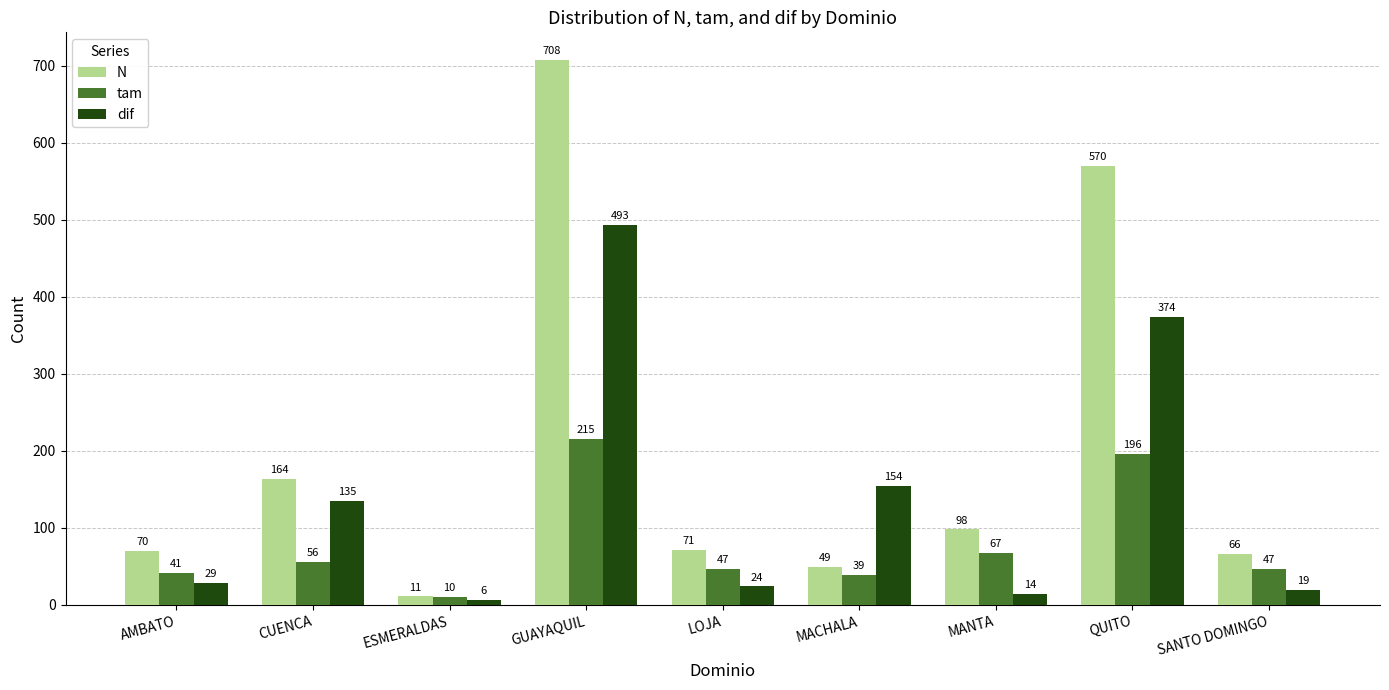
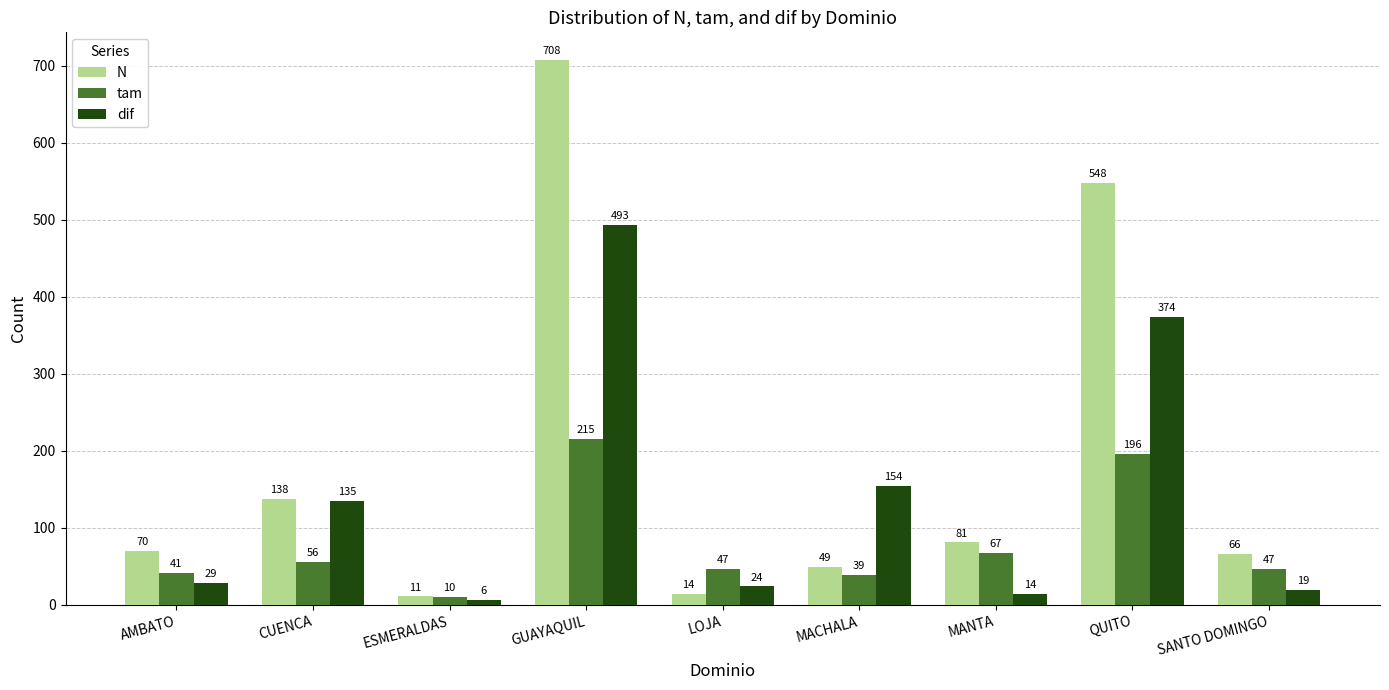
  {
    "N": {
      "AMBATO": 70,
-     "CUENCA": 164,
+     "CUENCA": 138,
      "ESMERALDAS": 11,
      "GUAYAQUIL": 708,
-     "LOJA": 71,
+     "LOJA": 14,
      "MACHALA": 49,
-     "MANTA": 98,
-     "QUITO": 570,
+     "MANTA": 81,
+     "QUITO": 548,
      "SANTO DOMINGO": 66
    },
    "tam": {
      "AMBATO": 41,
      "CUENCA": 56,
      "ESMERALDAS": 10,
      "GUAYAQUIL": 215,
      "LOJA": 47,
      "MACHALA": 39,
      "MANTA": 67,
      "QUITO": 196,
      "SANTO DOMINGO": 47
    },
    "dif": {
      "AMBATO": 29,
      "CUENCA": 135,
      "ESMERALDAS": 6,
      "GUAYAQUIL": 493,
      "LOJA": 24,
      "MACHALA": 154,
      "MANTA": 14,
      "QUITO": 374,
      "SANTO DOMINGO": 19
    }
  }
